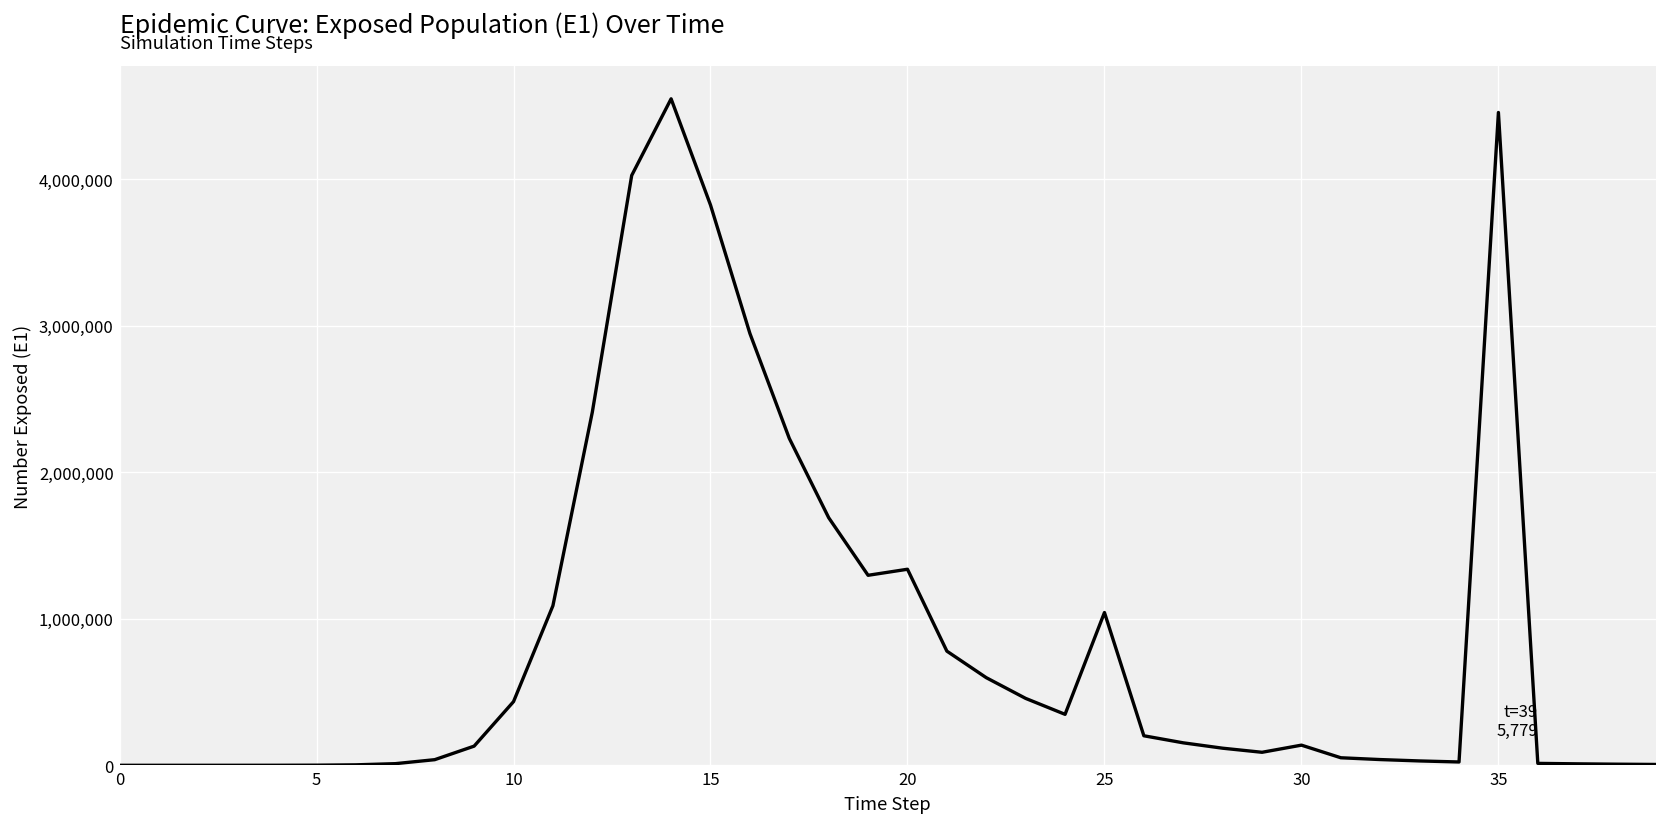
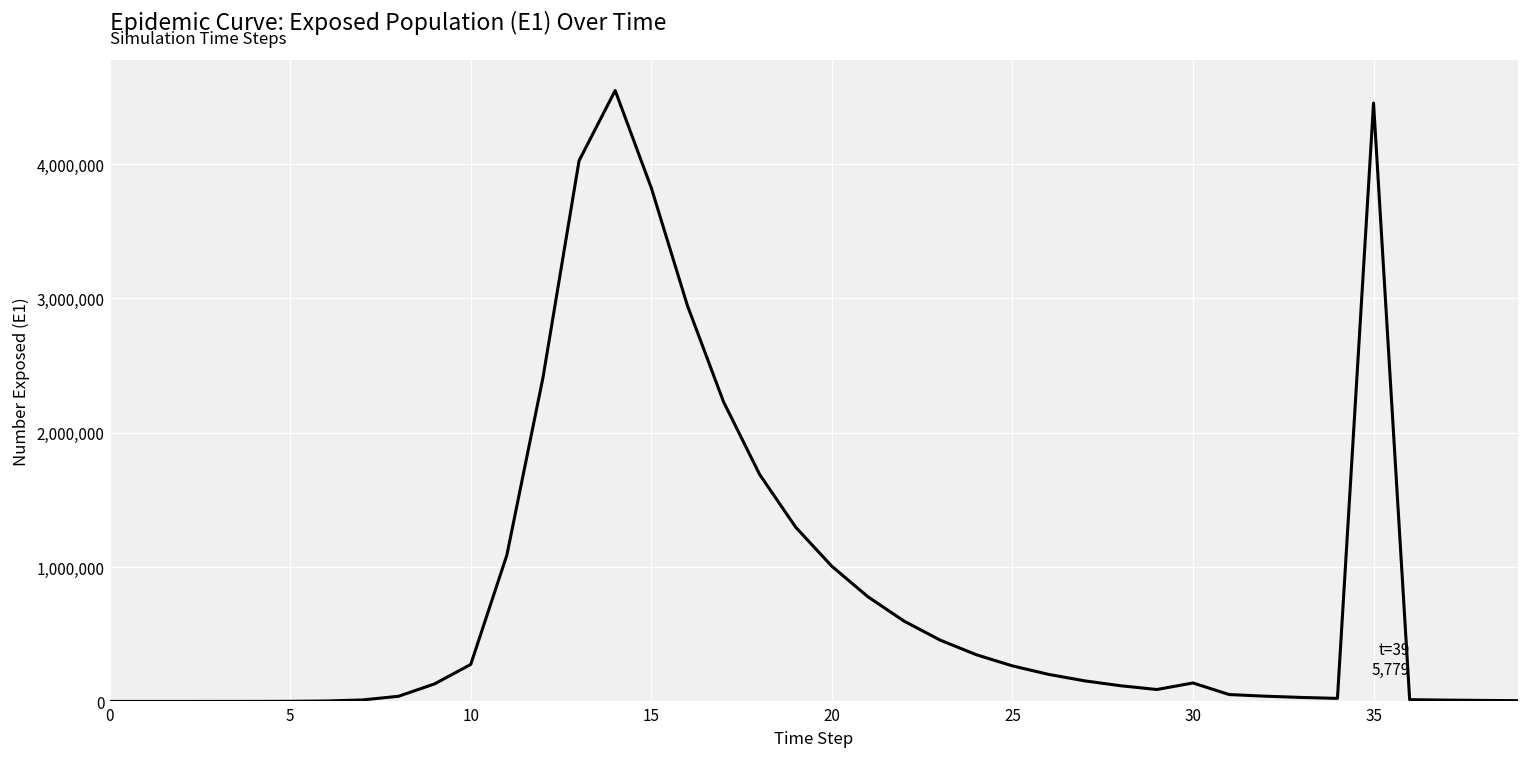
  {
    "0": "0",
    "5": "0",
-   "10": "430,000",
+   "10": "280,000",
    "15": "3,820,000",
-   "20": "1,340,000",
-   "25": "1,040,000",
+   "20": "1,010,000",
+   "25": "260,000",
    "30": "140,000",
    "35": "4,450,000"
  }
